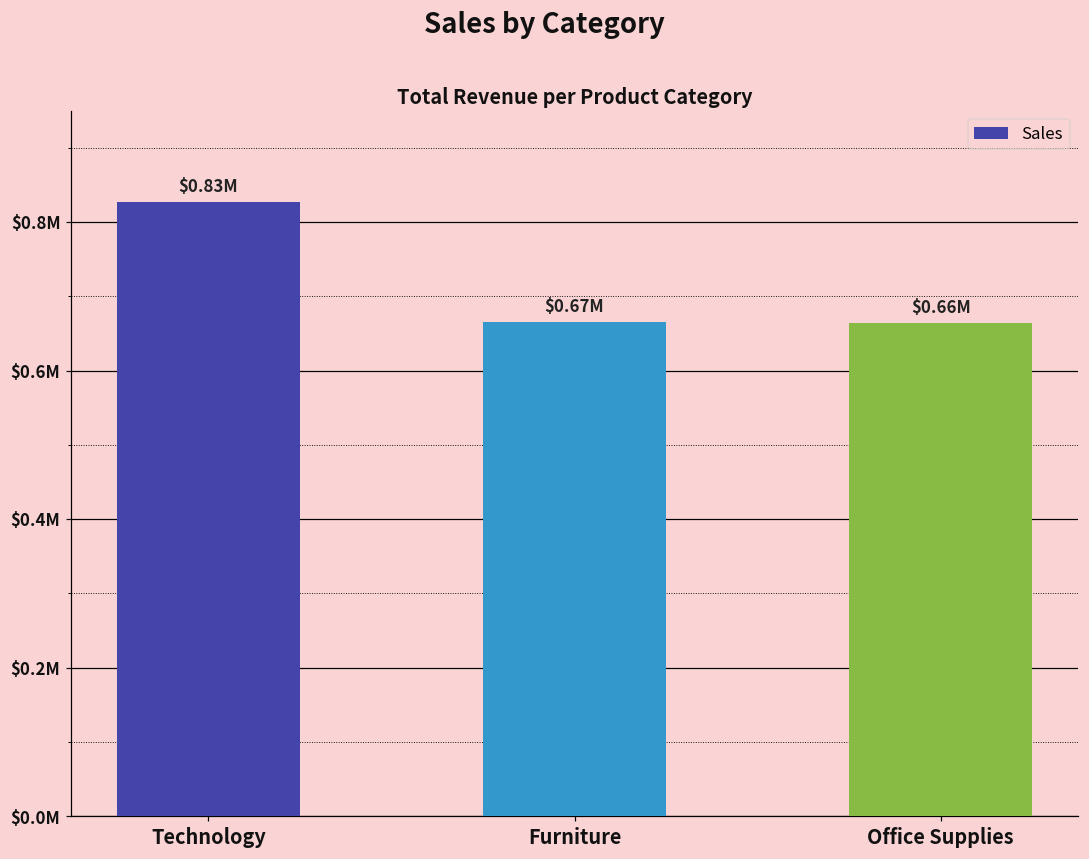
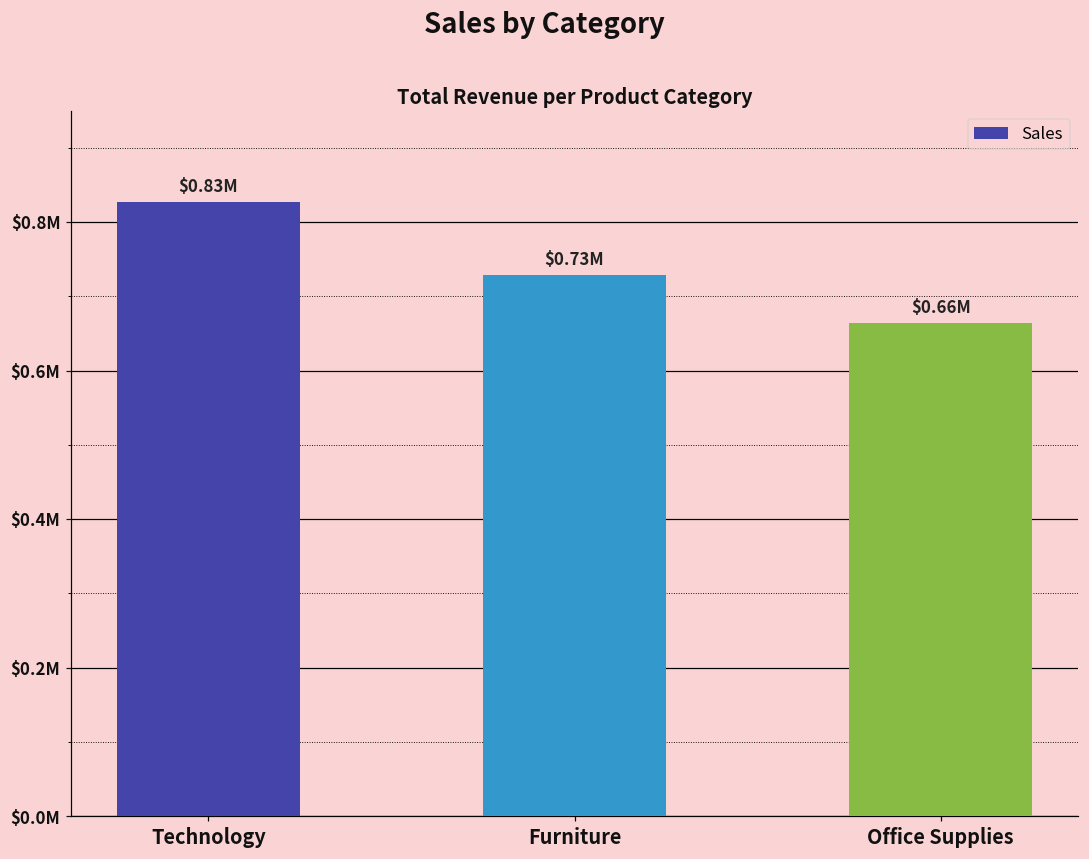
  {
    "Technology": "$0.83M",
-   "Furniture": "$0.67M",
+   "Furniture": "$0.73M",
    "Office Supplies": "$0.66M"
  }
